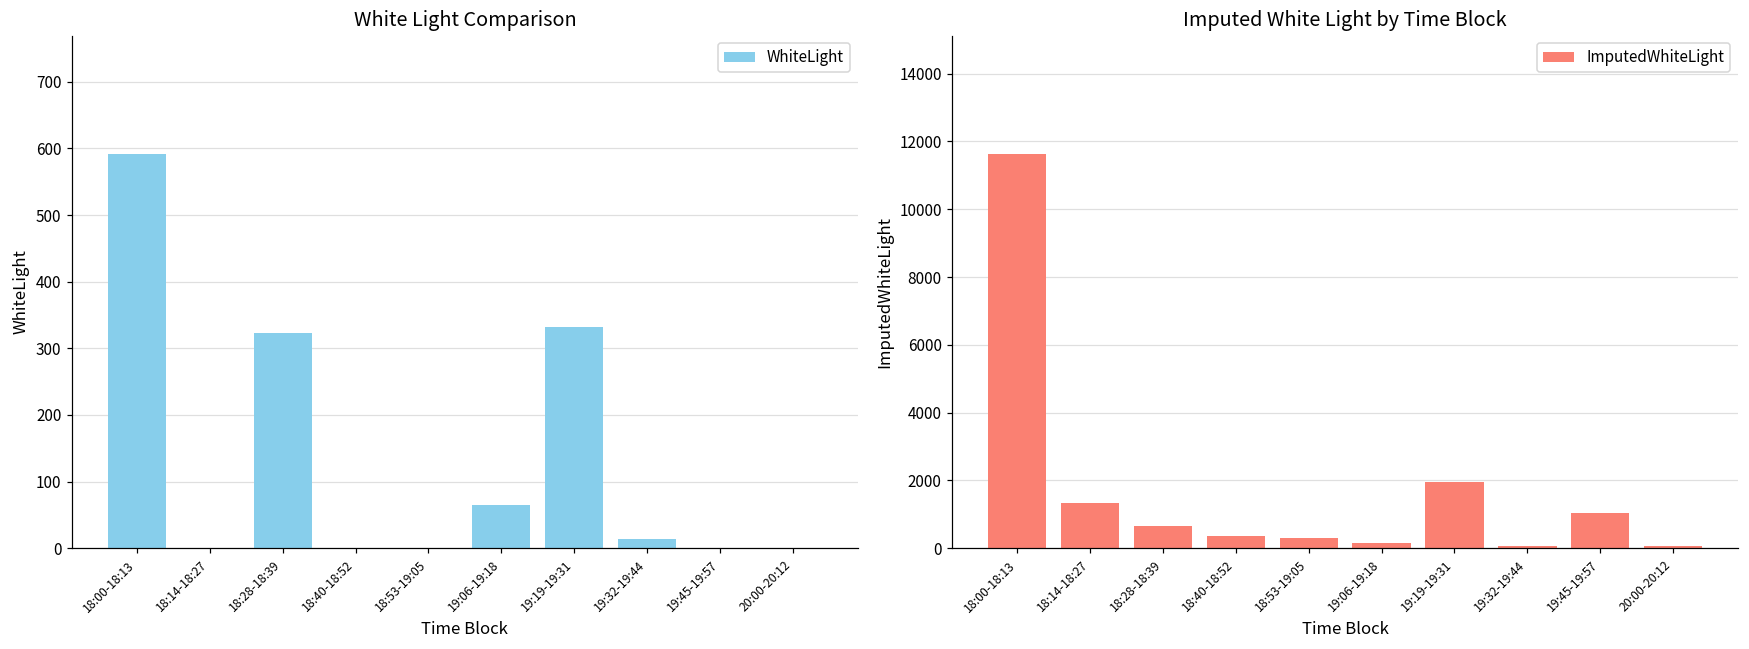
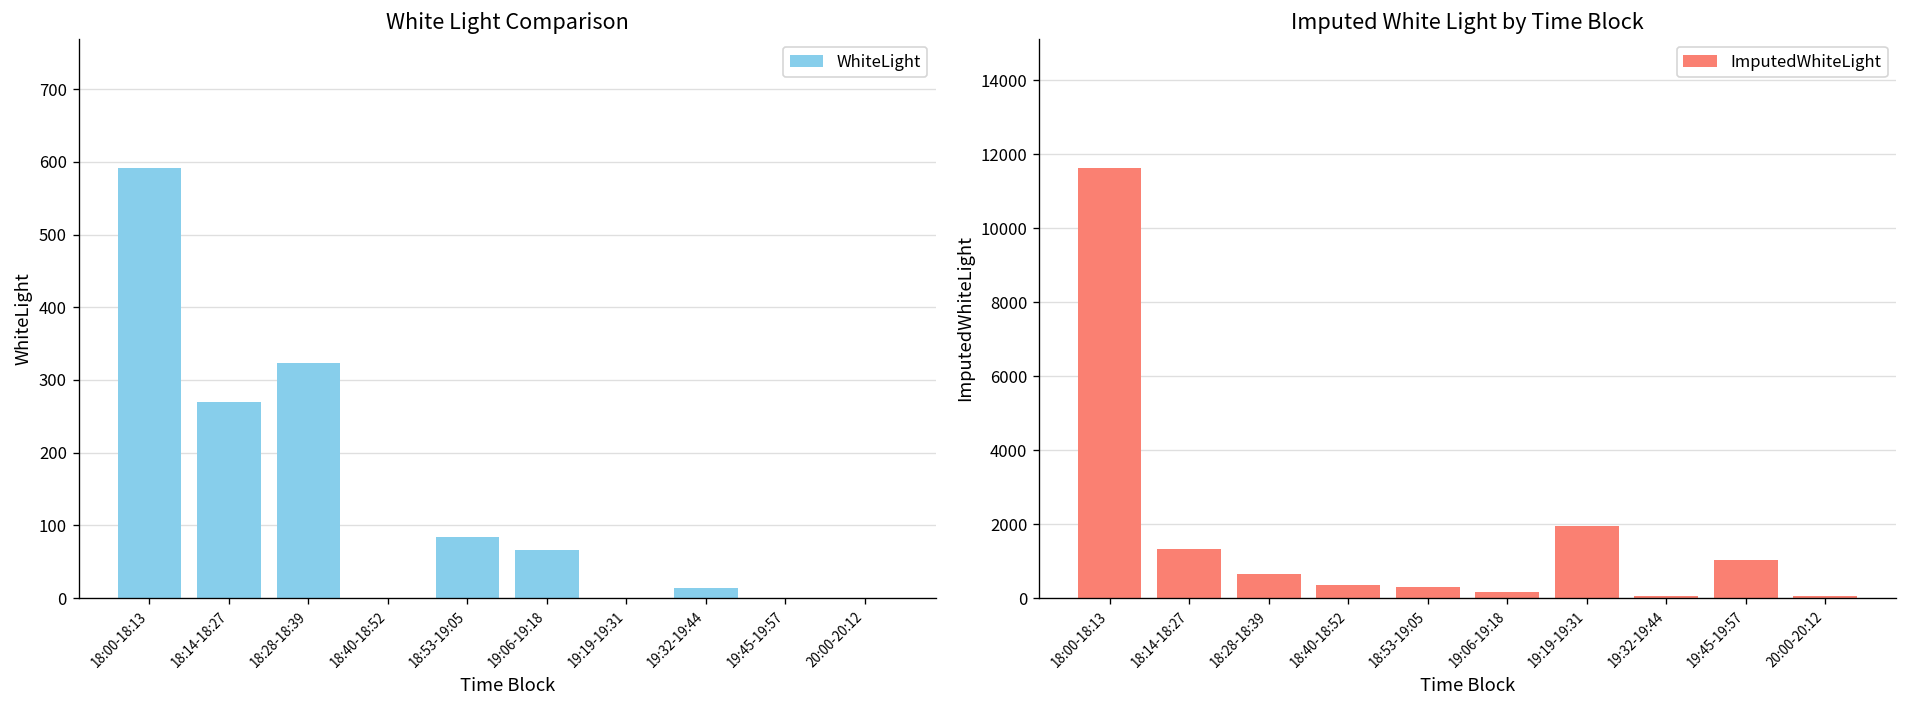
  {
    "White Light Comparison": {
      "18:00-18:13": 590,
-     "18:14-18:27": 0,
+     "18:14-18:27": 270,
      "18:28-18:39": 320,
      "18:40-18:52": 0,
-     "18:53-19:05": 0,
+     "18:53-19:05": 80,
      "19:06-19:18": 70,
-     "19:19-19:31": 330,
+     "19:19-19:31": 0,
      "19:32-19:44": 10,
      "19:45-19:57": 0,
      "20:00-20:12": 0
    },
    "Imputed White Light by Time Block": {
      "18:00-18:13": 11600,
      "18:14-18:27": 1300,
      "18:28-18:39": 600,
      "18:40-18:52": 400,
      "18:53-19:05": 300,
      "19:06-19:18": 200,
      "19:19-19:31": 1900,
      "19:45-19:57": 1000
    }
  }
